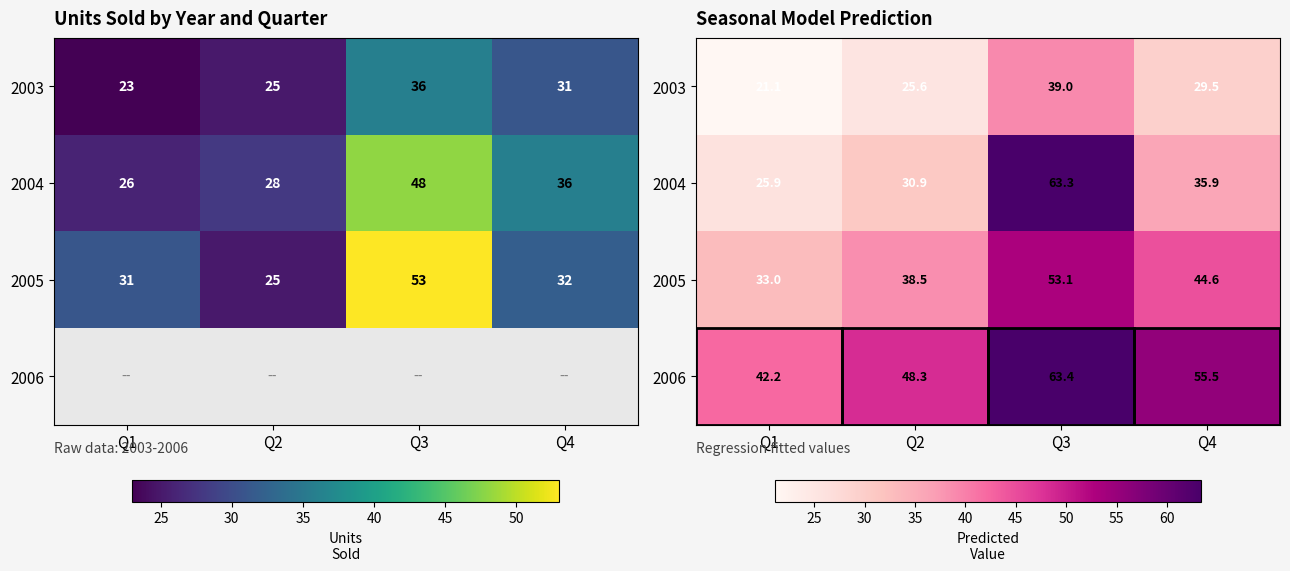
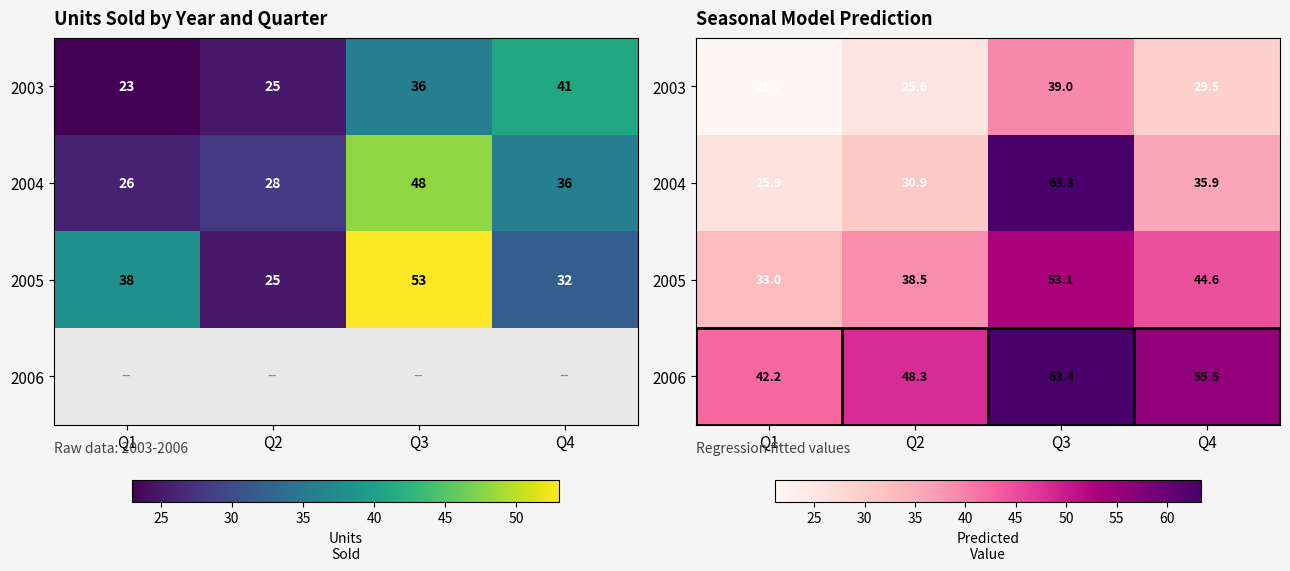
  {
    "Units Sold by Year and Quarter": {
      "2003": {
        "Q1": 23,
        "Q2": 25,
        "Q3": 36,
-       "Q4": 31
+       "Q4": 41
      },
      "2004": {
        "Q1": 26,
        "Q2": 28,
        "Q3": 48,
        "Q4": 36
      },
      "2005": {
-       "Q1": 31,
+       "Q1": 38,
        "Q2": 25,
        "Q3": 53,
        "Q4": 32
      }
    },
    "Seasonal Model Prediction": {
      "2003": {
        "Q3": 39.0,
        "Q4": 29.5
      },
      "2004": {
        "Q2": 30.9,
        "Q3": 63.3,
        "Q4": 35.9
      },
      "2005": {
        "Q1": 33.0,
        "Q2": 38.5,
        "Q3": 53.1,
        "Q4": 44.6
      },
      "2006": {
        "Q1": 42.2,
        "Q2": 48.3,
        "Q3": 63.4,
        "Q4": 55.5
      }
    }
  }
